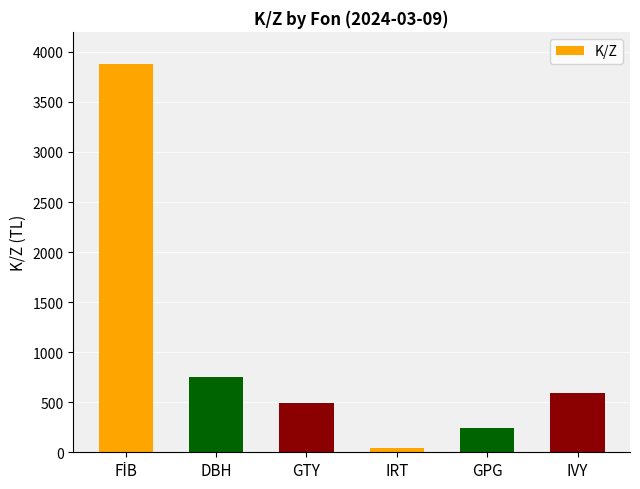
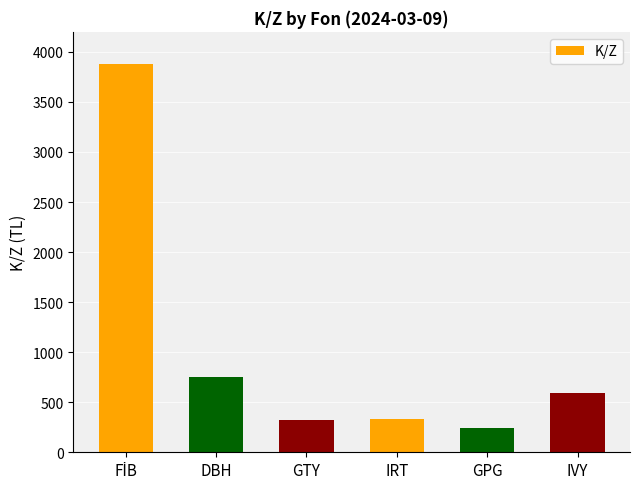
  {
    "FİB": 3880,
    "DBH": 750,
-   "GTY": 490,
-   "IRT": 50,
+   "GTY": 320,
+   "IRT": 340,
    "GPG": 240,
    "IVY": 590
  }
